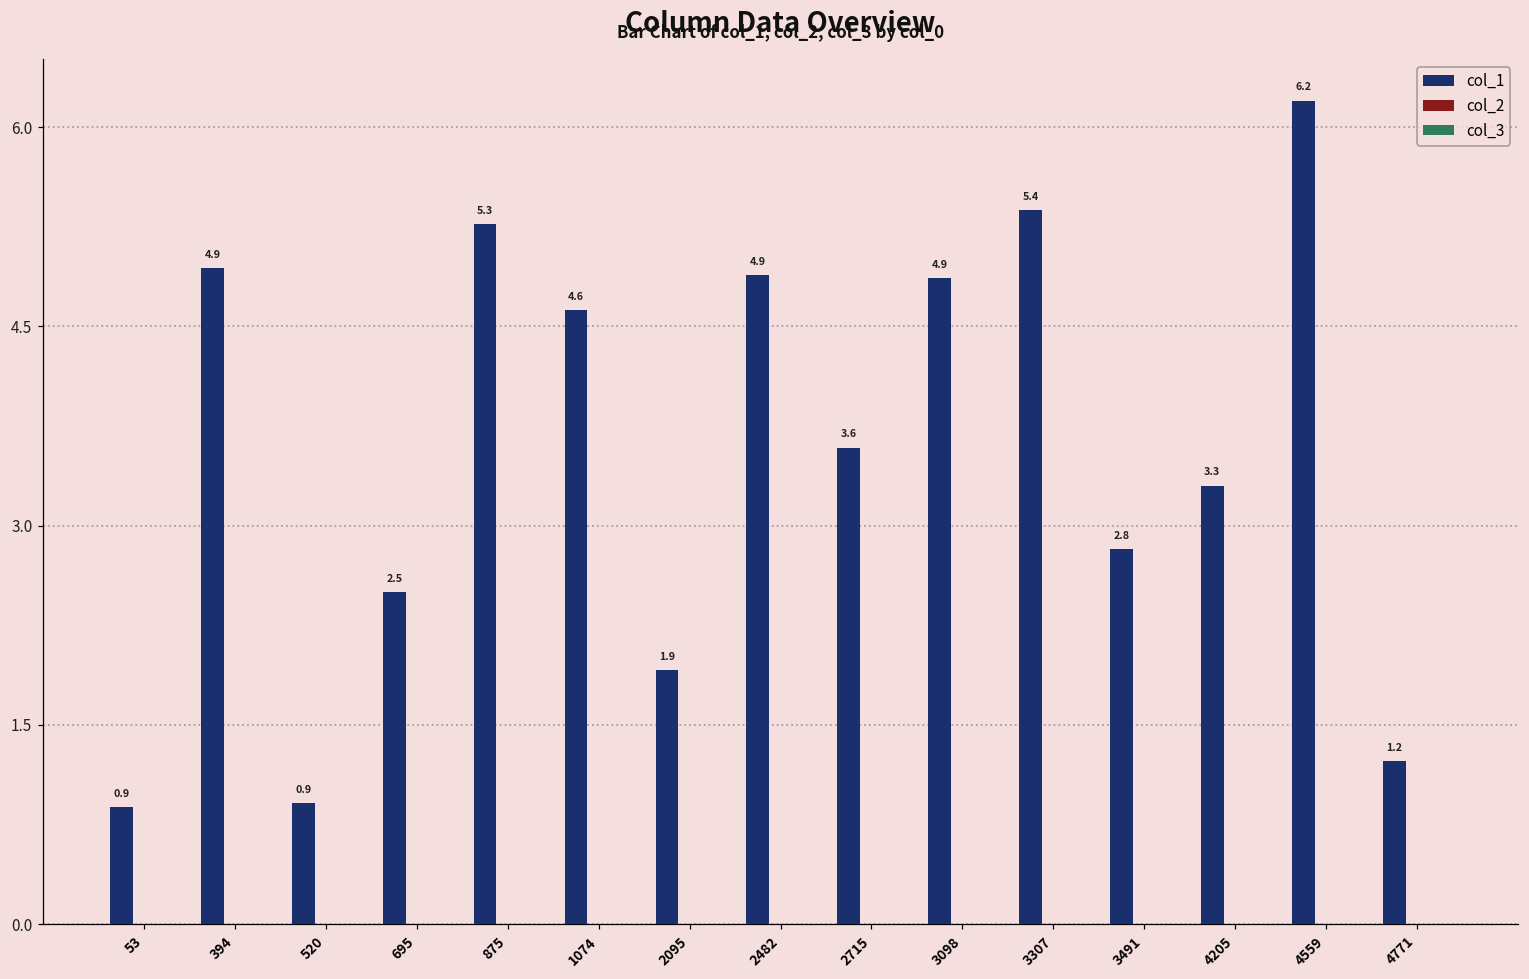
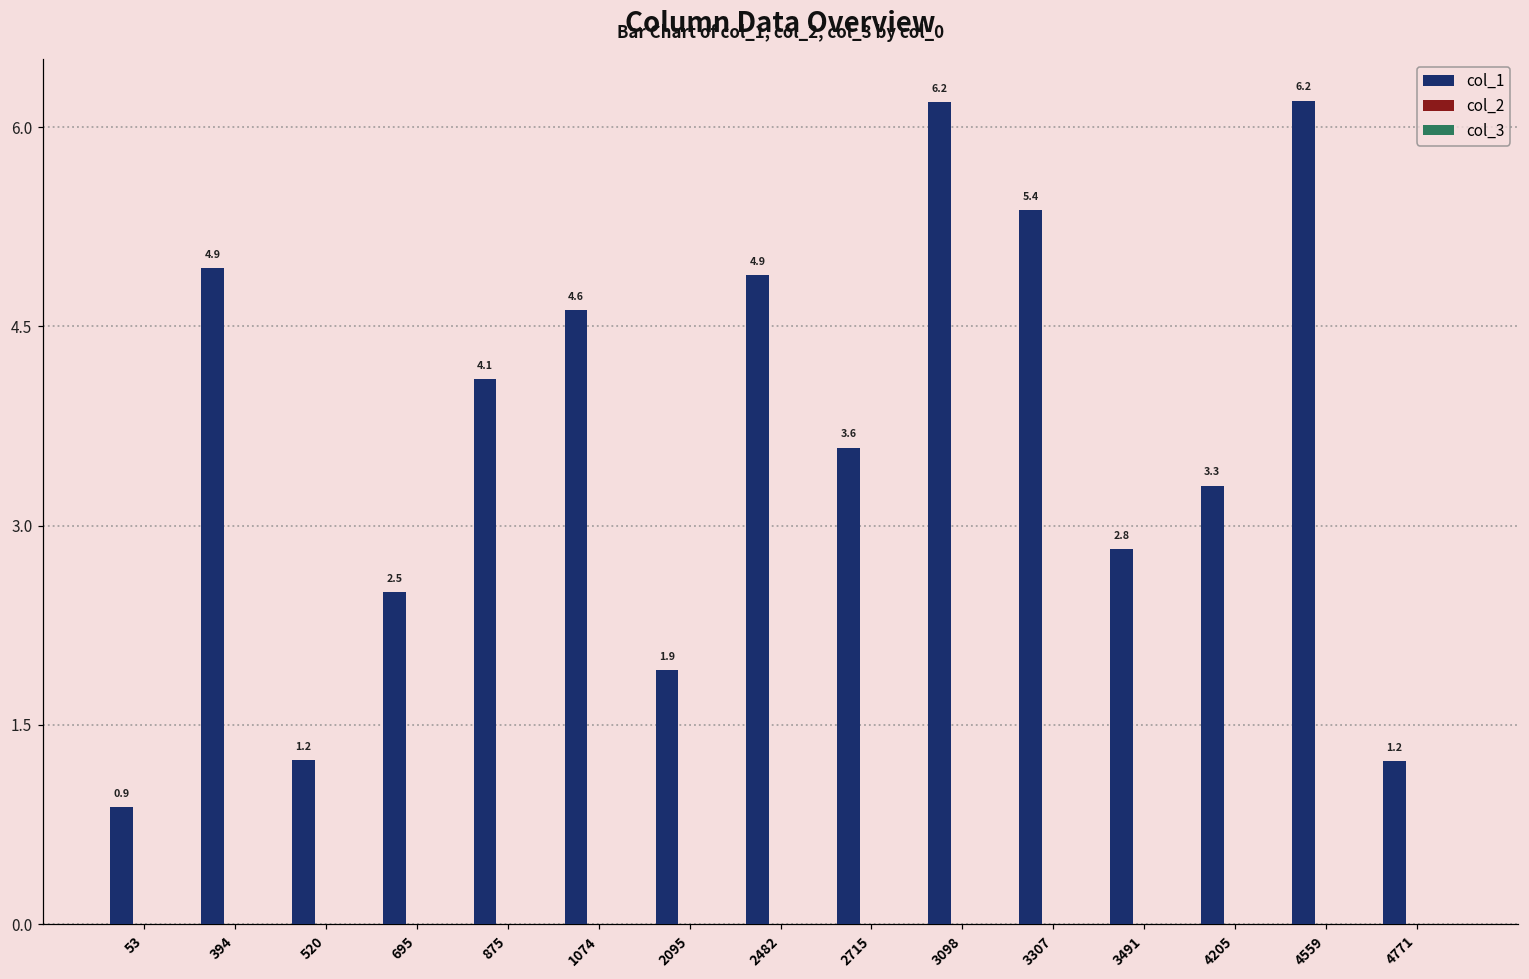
  {
    "col_1": {
      "53": 0.9,
      "394": 4.9,
-     "520": 0.9,
+     "520": 1.2,
      "695": 2.5,
-     "875": 5.3,
+     "875": 4.1,
      "1074": 4.6,
      "2095": 1.9,
      "2482": 4.9,
      "2715": 3.6,
-     "3098": 4.9,
+     "3098": 6.2,
      "3307": 5.4,
      "3491": 2.8,
      "4205": 3.3,
      "4559": 6.2,
      "4771": 1.2
    },
    "col_2": {
      "53": 0.00,
      "394": 0.00,
      "520": 0.00,
      "695": 0.00,
      "875": 0.00,
      "1074": 0.00
    },
    "col_3": {
      "53": 0.00,
      "394": 0.00,
      "520": 0.00,
      "695": 0.00,
      "875": 0.00,
      "1074": 0.00
    }
  }
